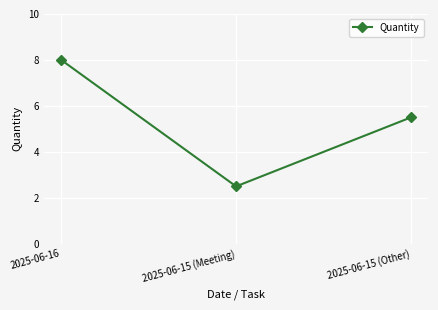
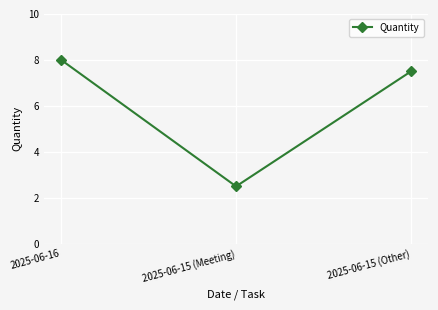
  {
    "2025-06-16": 8.0,
    "2025-06-15 (Meeting)": 2.5,
-   "2025-06-15 (Other)": 5.5
+   "2025-06-15 (Other)": 7.5
  }
